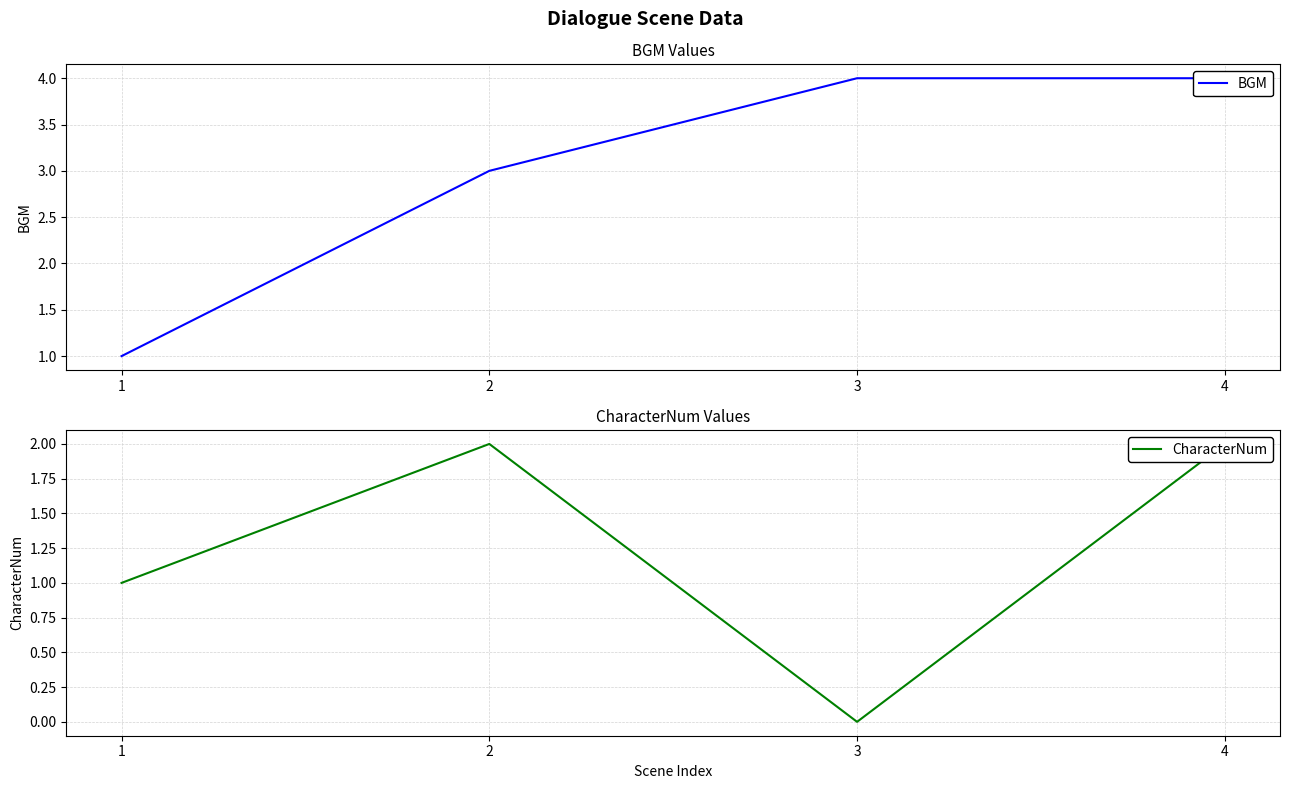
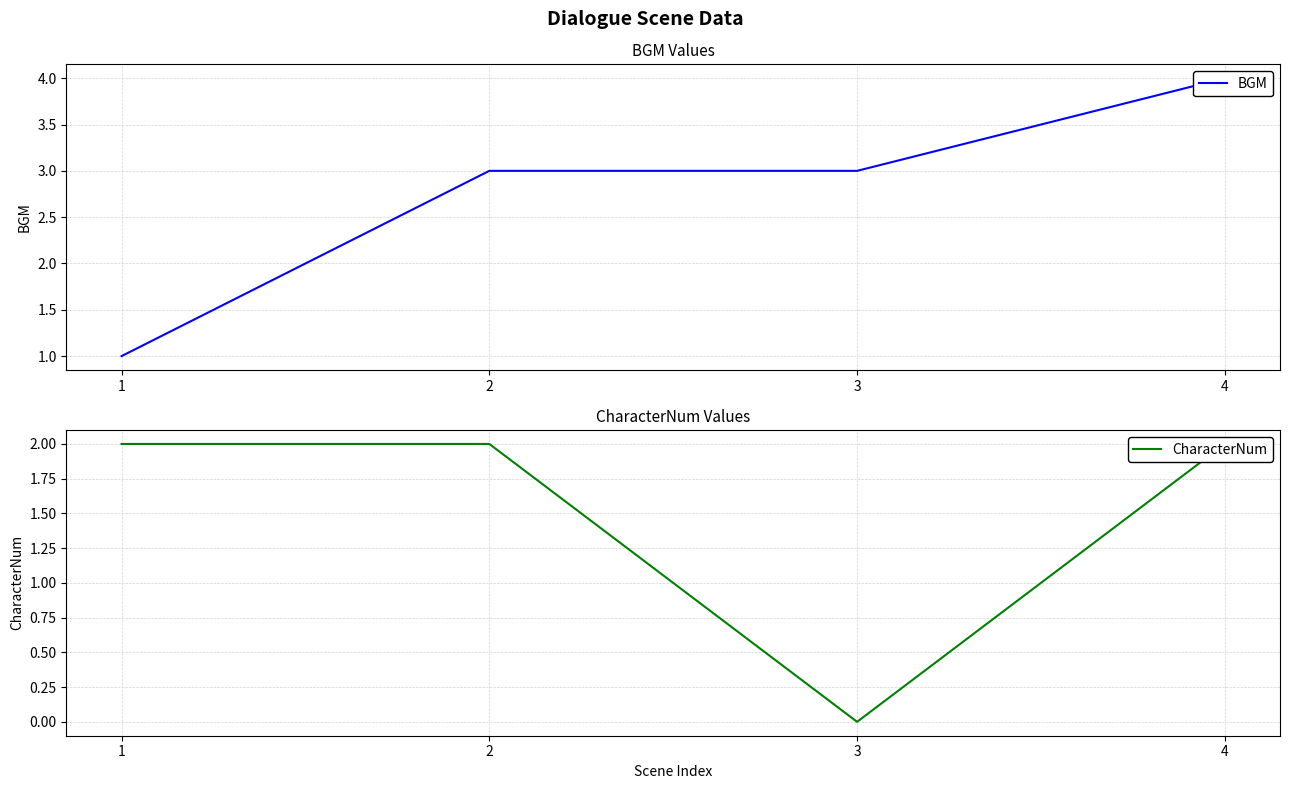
  {
    "BGM Values": {
      "1": 1,
      "2": 3,
-     "3": 4
+     "3": 3
    },
    "CharacterNum Values": {
-     "1": 1,
+     "1": 2,
      "2": 2,
      "3": 0
    }
  }
